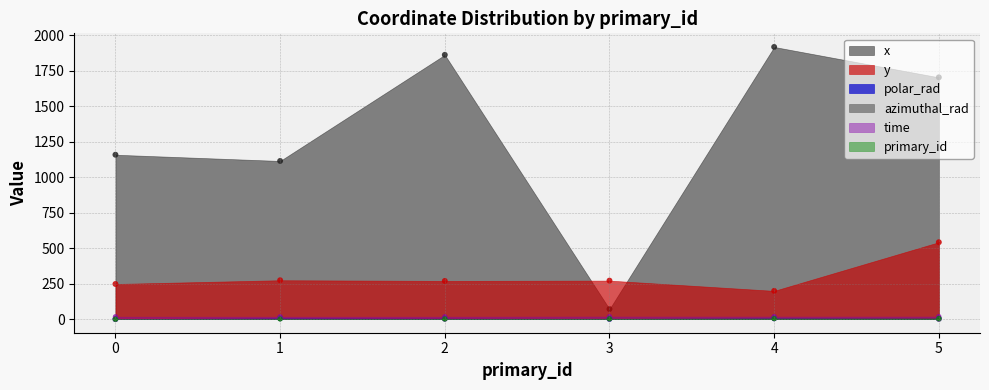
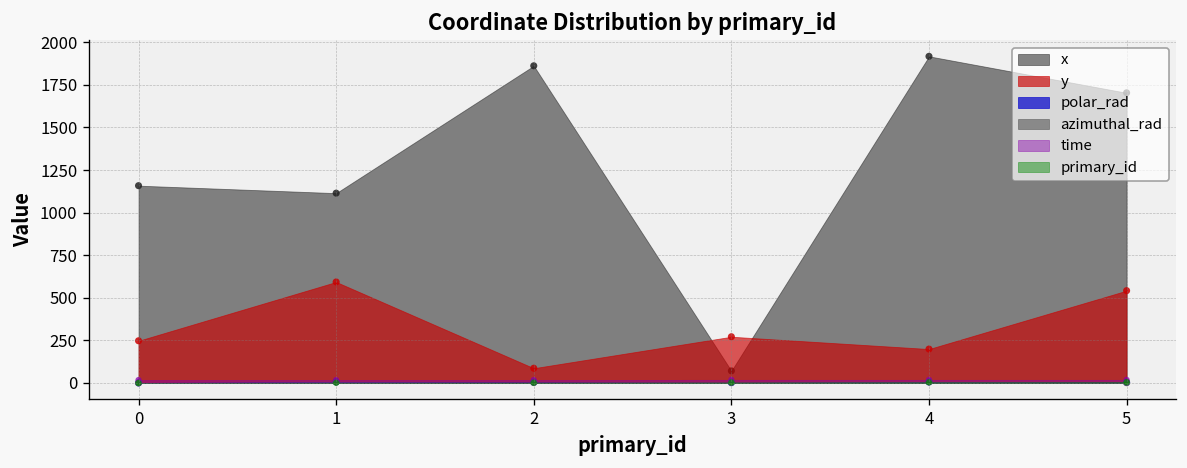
  {
    "y": {
      "0": 250,
-     "1": 270,
-     "2": 270,
+     "1": 590,
+     "2": 90,
      "3": 270,
      "4": 200,
      "5": 540
    }
  }
